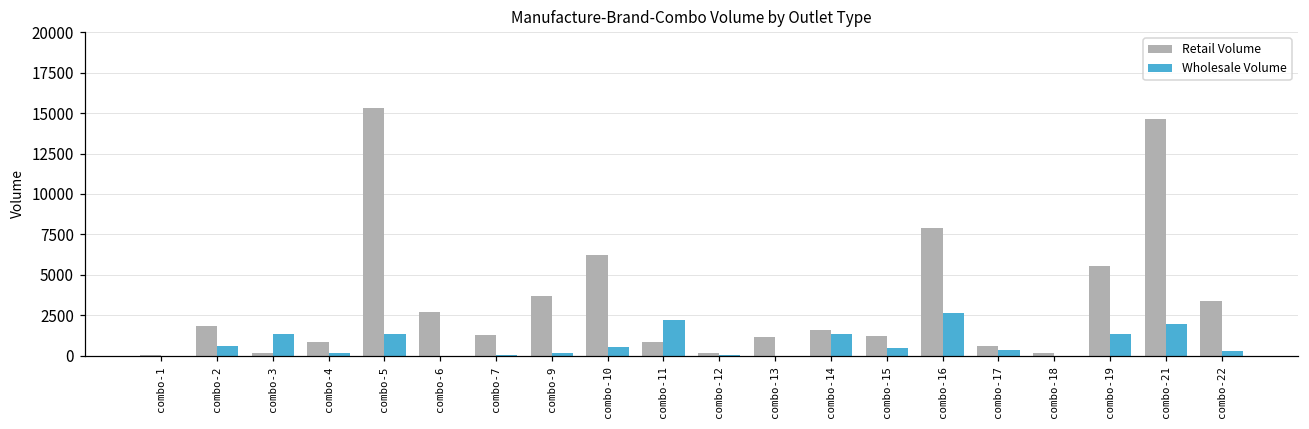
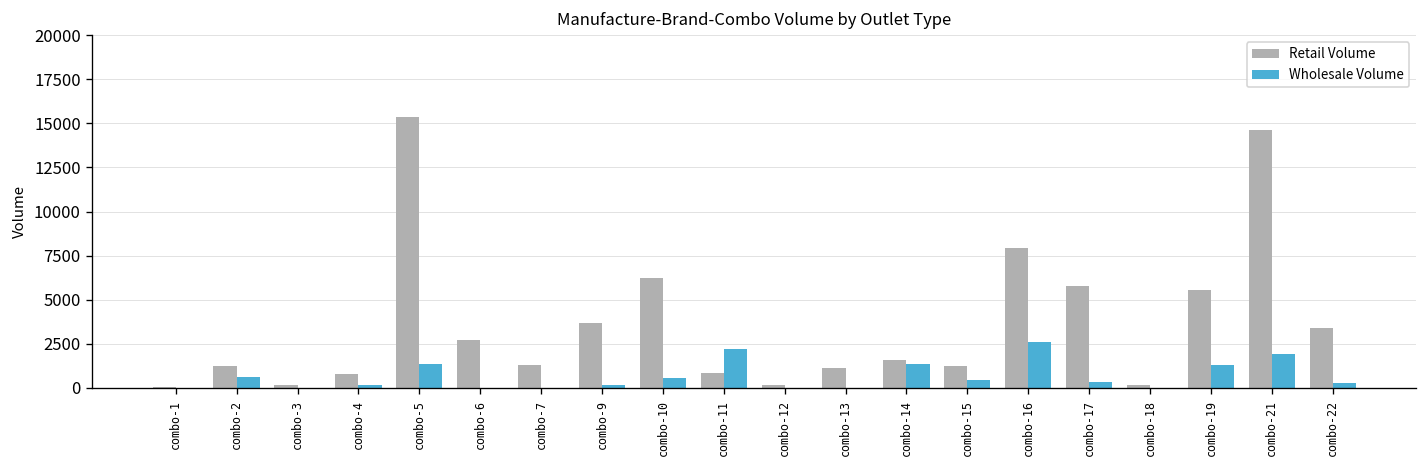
  {
    "Retail Volume": {
-     "combo-2": 1900,
+     "combo-2": 1200,
      "combo-4": 800,
      "combo-5": 15300,
      "combo-6": 2700,
      "combo-7": 1300,
      "combo-9": 3700,
      "combo-10": 6300,
      "combo-11": 900,
      "combo-12": 200,
      "combo-13": 1100,
      "combo-14": 1600,
      "combo-15": 1200,
      "combo-16": 7900,
-     "combo-17": 600,
+     "combo-17": 5800,
      "combo-19": 5500,
      "combo-21": 14600,
      "combo-22": 3400
    },
    "Wholesale Volume": {
      "combo-1": 0,
      "combo-2": 600,
-     "combo-3": 1300,
+     "combo-3": 0,
      "combo-4": 200,
      "combo-5": 1400,
      "combo-6": 0,
      "combo-10": 500,
      "combo-11": 2200,
      "combo-13": 0,
      "combo-14": 1400,
      "combo-15": 400,
      "combo-16": 2600,
      "combo-17": 300,
      "combo-18": 0,
      "combo-19": 1300,
      "combo-21": 1900,
      "combo-22": 300
    }
  }
